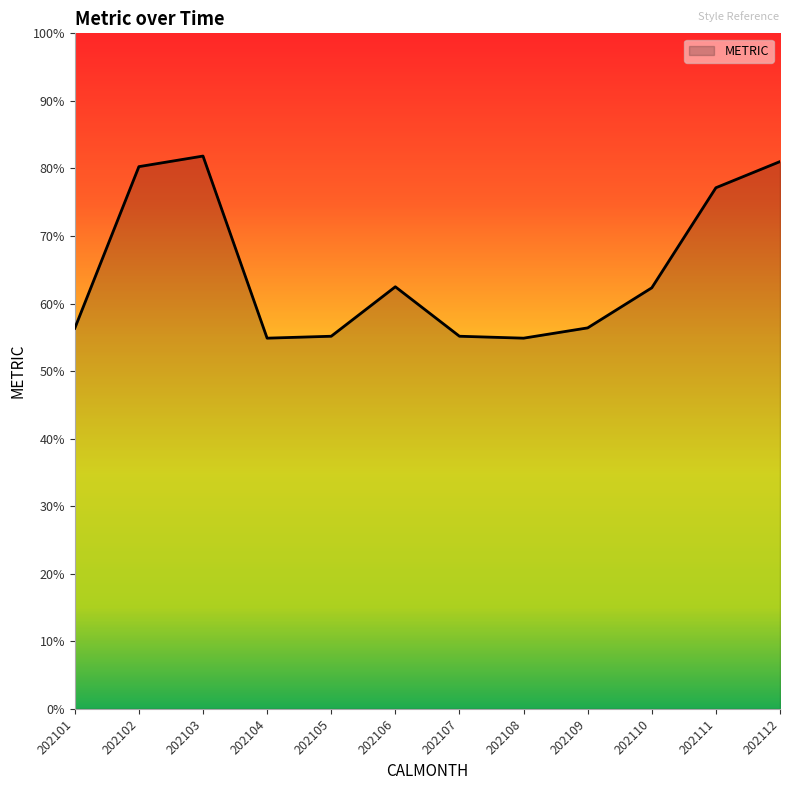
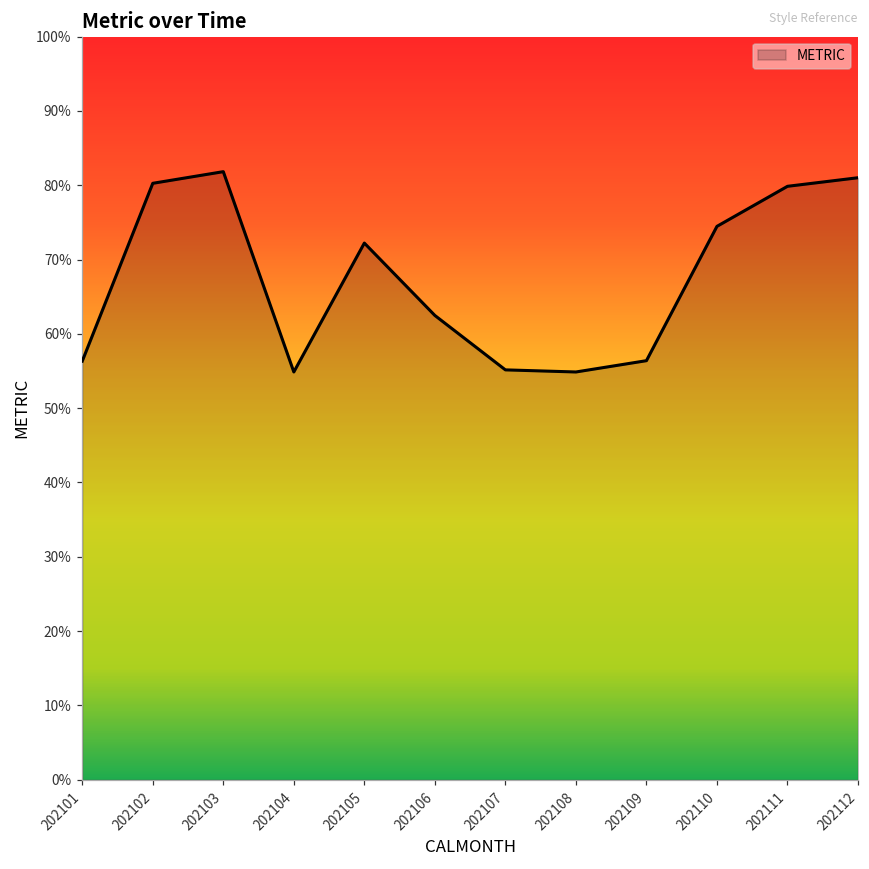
  {
    "202101": "56%",
    "202102": "80%",
    "202103": "82%",
    "202104": "55%",
-   "202105": "55%",
+   "202105": "72%",
    "202106": "62%",
    "202107": "55%",
    "202108": "55%",
    "202109": "56%",
-   "202110": "62%",
-   "202111": "77%",
+   "202110": "74%",
+   "202111": "80%",
    "202112": "81%"
  }
